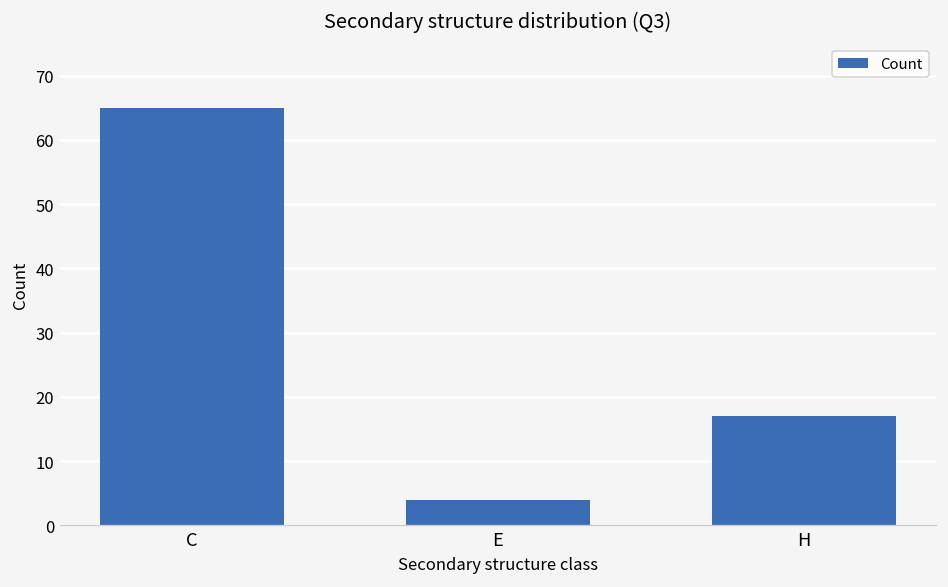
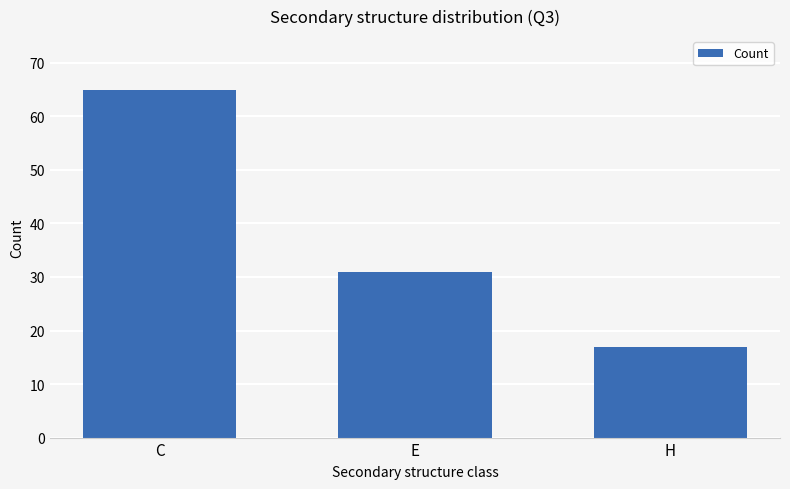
  {
    "C": 65,
-   "E": 4,
+   "E": 31,
    "H": 17
  }
